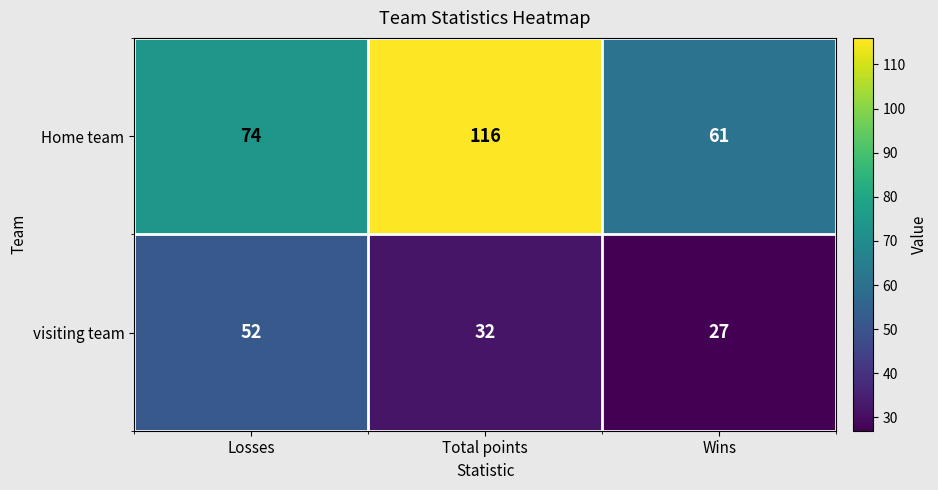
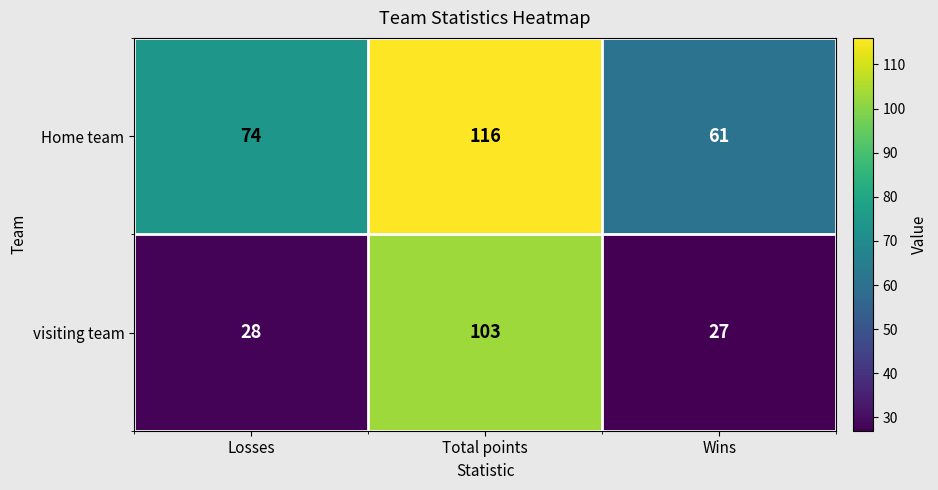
  {
    "Home team": {
      "Losses": 74,
      "Total points": 116,
      "Wins": 61
    },
    "visiting team": {
-     "Losses": 52,
-     "Total points": 32,
+     "Losses": 28,
+     "Total points": 103,
      "Wins": 27
    }
  }
